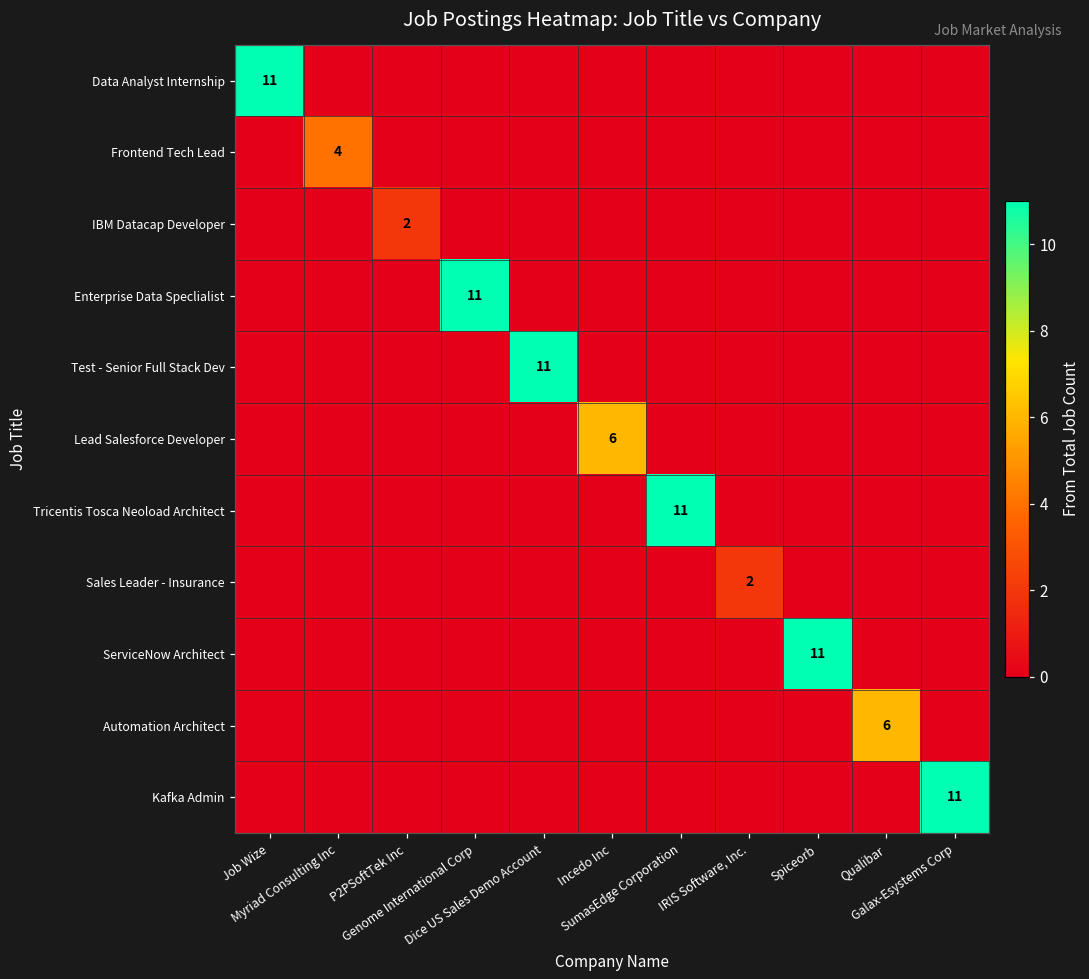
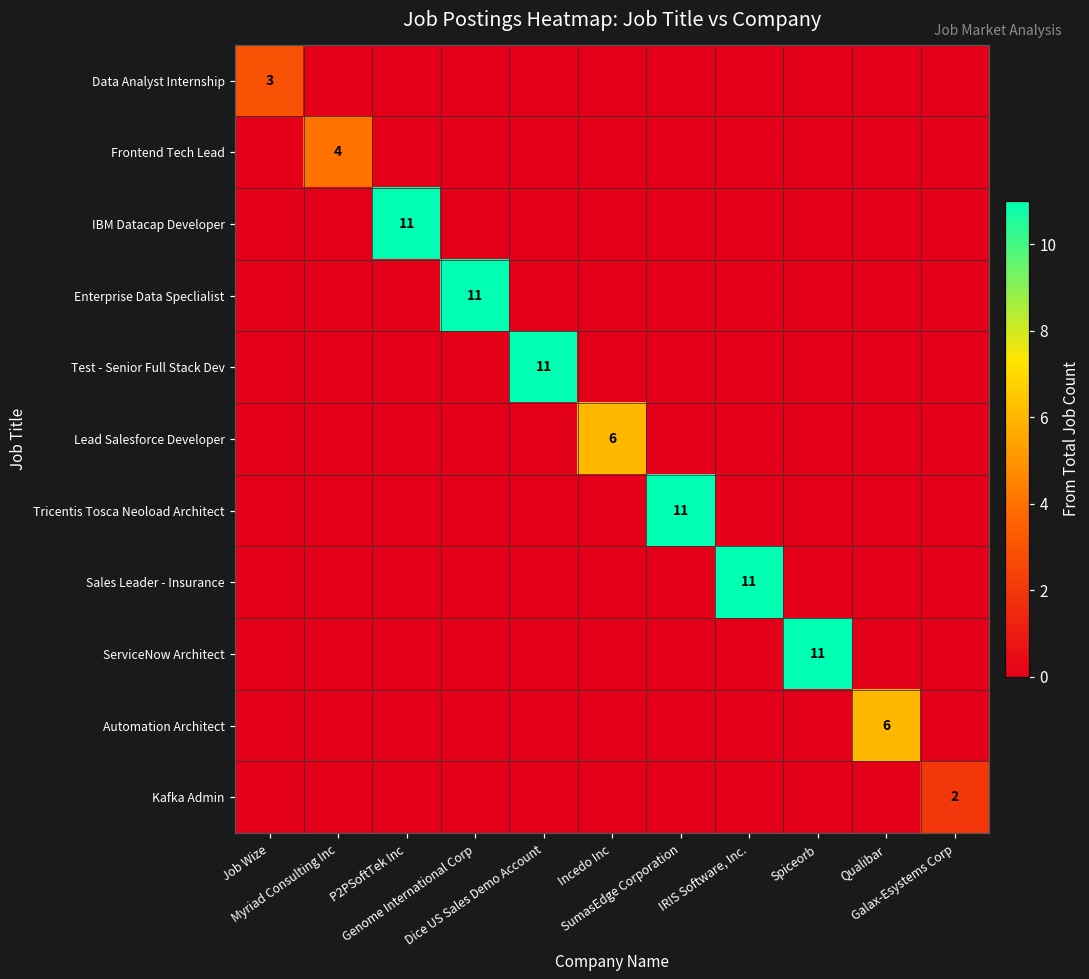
  {
    "Data Analyst Internship": {
-     "Job Wize": 11
+     "Job Wize": 3
    },
    "Frontend Tech Lead": {
      "Myriad Consulting Inc": 4
    },
    "IBM Datacap Developer": {
-     "P2PSoftTek Inc": 2
+     "P2PSoftTek Inc": 11
    },
    "Enterprise Data Speclialist": {
      "Genome International Corp": 11
    },
    "Test - Senior Full Stack Dev": {
      "Dice US Sales Demo Account": 11
    },
    "Lead Salesforce Developer": {
      "Incedo Inc": 6
    },
    "Tricentis Tosca Neoload Architect": {
      "SumasEdge Corporation": 11
    },
    "Sales Leader - Insurance": {
-     "IRIS Software, Inc.": 2
+     "IRIS Software, Inc.": 11
    },
    "ServiceNow Architect": {
      "Spiceorb": 11
    },
    "Automation Architect": {
      "Qualibar": 6
    },
    "Kafka Admin": {
-     "Galax-Esystems Corp": 11
+     "Galax-Esystems Corp": 2
    }
  }
